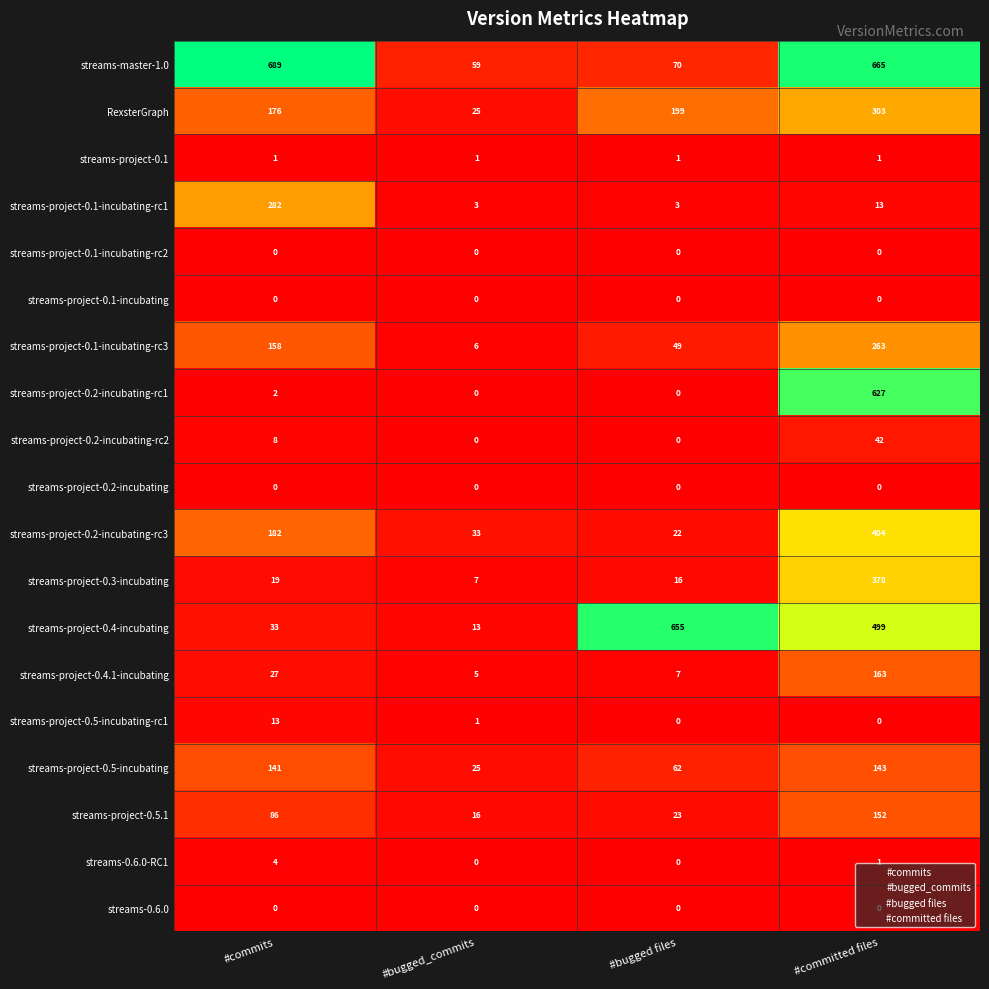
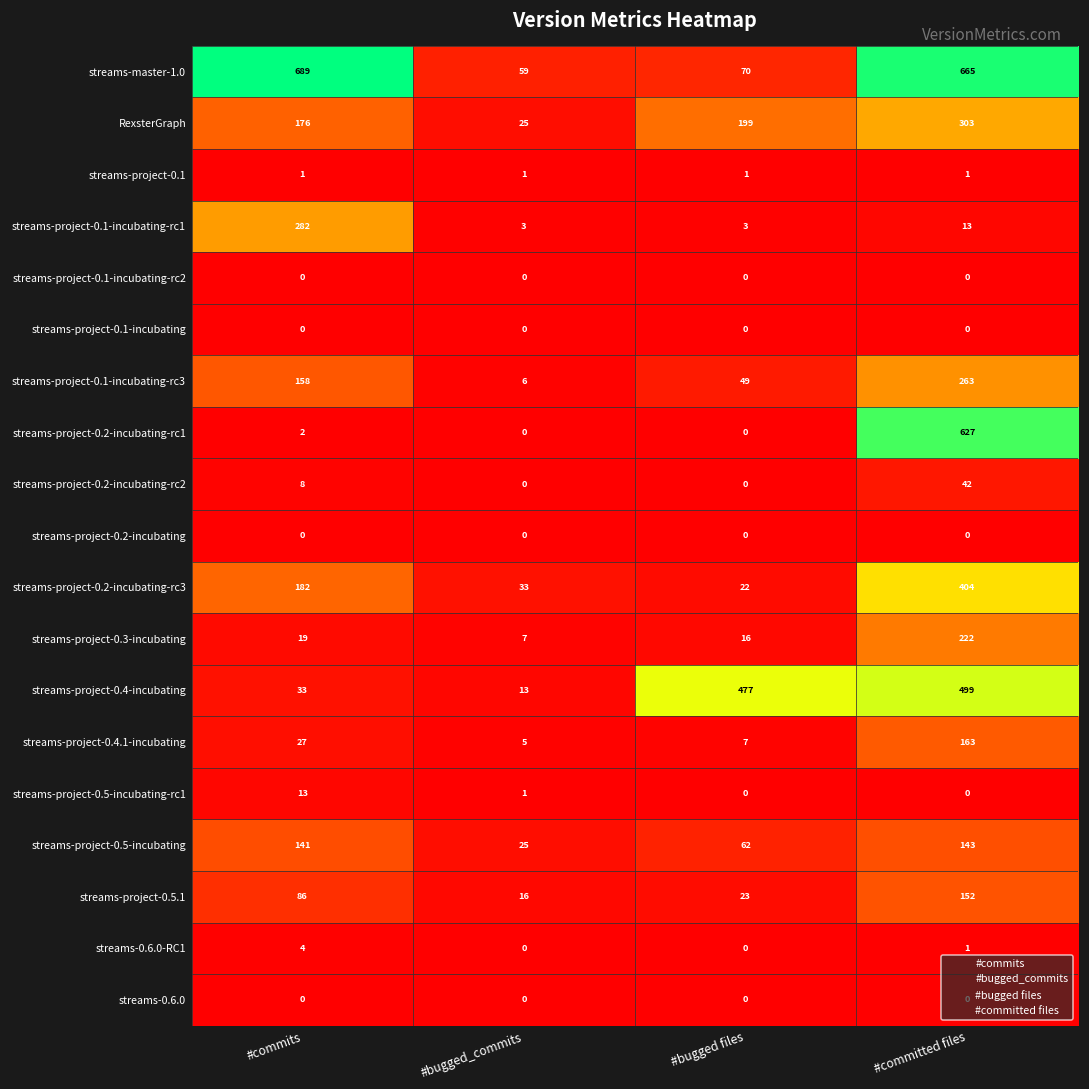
  {
    "streams-master-1.0": {
      "#commits": 689,
      "#bugged_commits": 59,
      "#bugged files": 70,
      "#committed files": 665
    },
    "RexsterGraph": {
      "#commits": 176,
      "#bugged_commits": 25,
      "#bugged files": 199,
      "#committed files": 303
    },
    "streams-project-0.1": {
      "#commits": 1,
      "#bugged_commits": 1,
      "#bugged files": 1,
      "#committed files": 1
    },
    "streams-project-0.1-incubating-rc1": {
      "#commits": 282,
      "#bugged_commits": 3,
      "#bugged files": 3,
      "#committed files": 13
    },
    "streams-project-0.1-incubating-rc2": {
      "#commits": 0,
      "#bugged_commits": 0,
      "#bugged files": 0,
      "#committed files": 0
    },
    "streams-project-0.1-incubating": {
      "#commits": 0,
      "#bugged_commits": 0,
      "#bugged files": 0,
      "#committed files": 0
    },
    "streams-project-0.1-incubating-rc3": {
      "#commits": 158,
      "#bugged_commits": 6,
      "#bugged files": 49,
      "#committed files": 263
    },
    "streams-project-0.2-incubating-rc1": {
      "#commits": 2,
      "#bugged_commits": 0,
      "#bugged files": 0,
      "#committed files": 627
    },
    "streams-project-0.2-incubating-rc2": {
      "#commits": 8,
      "#bugged_commits": 0,
      "#bugged files": 0,
      "#committed files": 42
    },
    "streams-project-0.2-incubating": {
      "#commits": 0,
      "#bugged_commits": 0,
      "#bugged files": 0,
      "#committed files": 0
    },
    "streams-project-0.2-incubating-rc3": {
      "#commits": 182,
      "#bugged_commits": 33,
      "#bugged files": 22,
      "#committed files": 404
    },
    "streams-project-0.3-incubating": {
      "#commits": 19,
      "#bugged_commits": 7,
      "#bugged files": 16,
-     "#committed files": 378
+     "#committed files": 222
    },
    "streams-project-0.4-incubating": {
      "#commits": 33,
      "#bugged_commits": 13,
-     "#bugged files": 655,
+     "#bugged files": 477,
      "#committed files": 499
    },
    "streams-project-0.4.1-incubating": {
      "#commits": 27,
      "#bugged_commits": 5,
      "#bugged files": 7,
      "#committed files": 163
    },
    "streams-project-0.5-incubating-rc1": {
      "#commits": 13,
      "#bugged_commits": 1,
      "#bugged files": 0,
      "#committed files": 0
    },
    "streams-project-0.5-incubating": {
      "#commits": 141,
      "#bugged_commits": 25,
      "#bugged files": 62,
      "#committed files": 143
    },
    "streams-project-0.5.1": {
      "#commits": 86,
      "#bugged_commits": 16,
      "#bugged files": 23,
      "#committed files": 152
    },
    "streams-0.6.0-RC1": {
      "#commits": 4,
      "#bugged_commits": 0,
      "#bugged files": 0
    },
    "streams-0.6.0": {
      "#commits": 0,
      "#bugged_commits": 0,
      "#bugged files": 0
    }
  }
